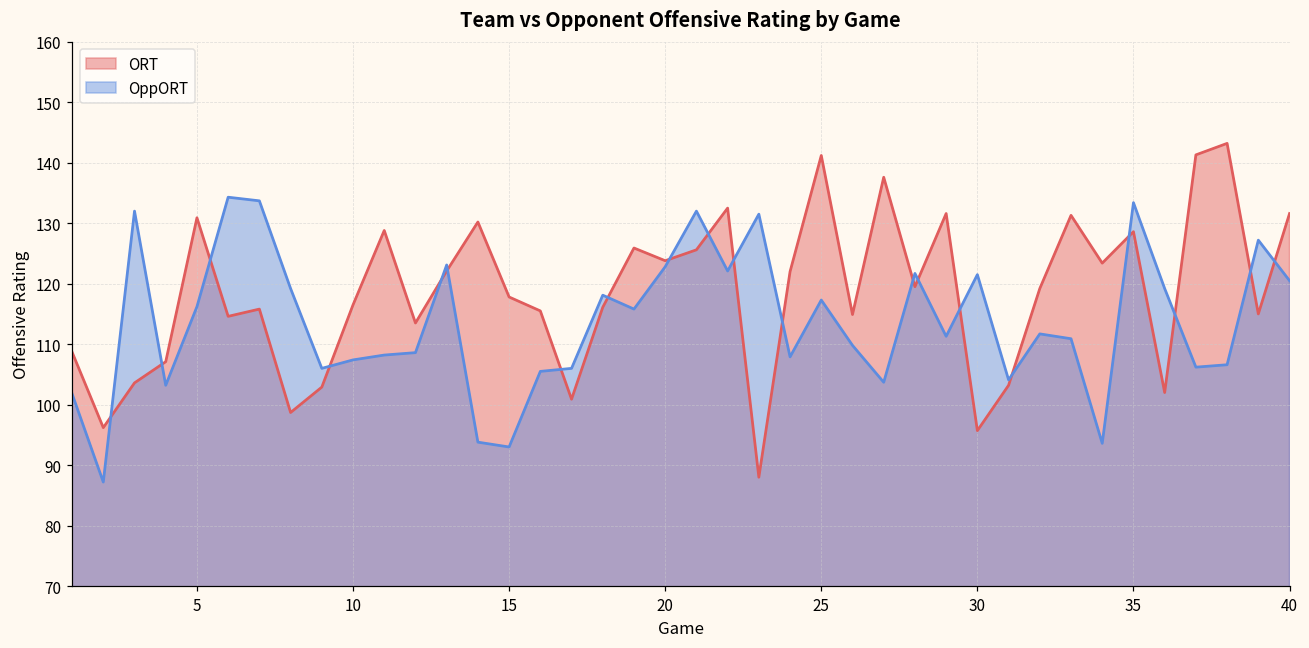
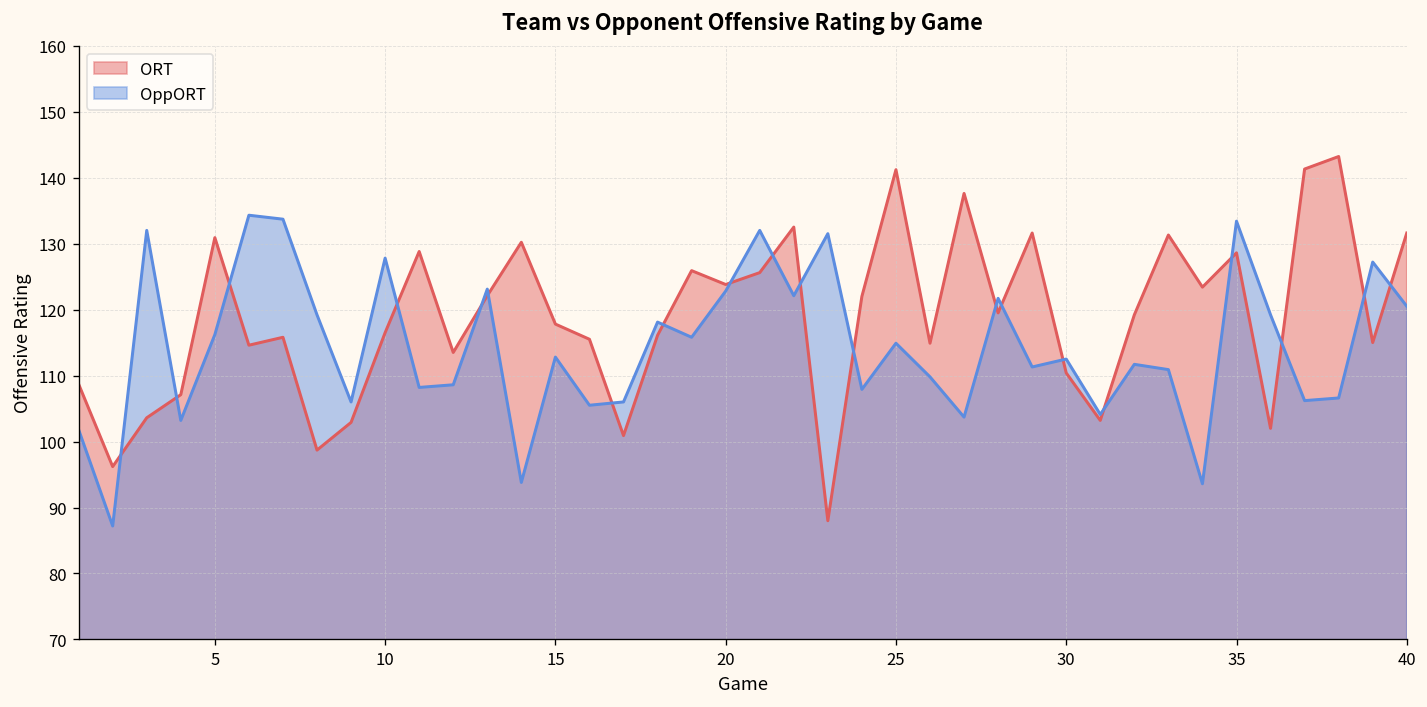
  {
    "ORT": {
      "5": 131,
      "10": 117,
      "15": 118,
      "20": 124,
      "25": 141,
-     "30": 96,
+     "30": 110,
      "35": 129,
      "40": 132
    },
    "OppORT": {
      "5": 116,
-     "10": 107,
-     "15": 93,
+     "10": 128,
+     "15": 113,
      "20": 123,
-     "25": 117,
-     "30": 122,
+     "25": 115,
+     "30": 113,
      "35": 133,
      "40": 121
    }
  }
